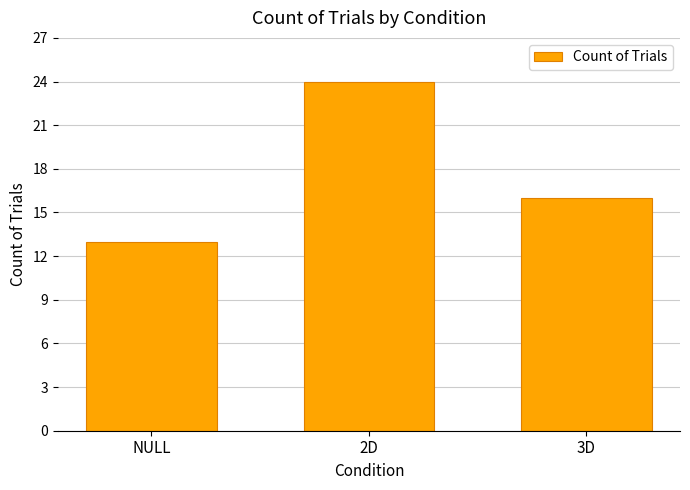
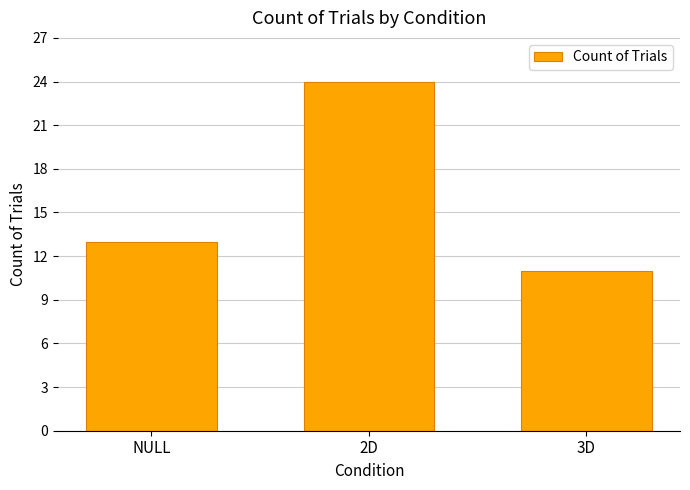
  {
    "NULL": 13,
    "2D": 24,
-   "3D": 16
+   "3D": 11
  }
